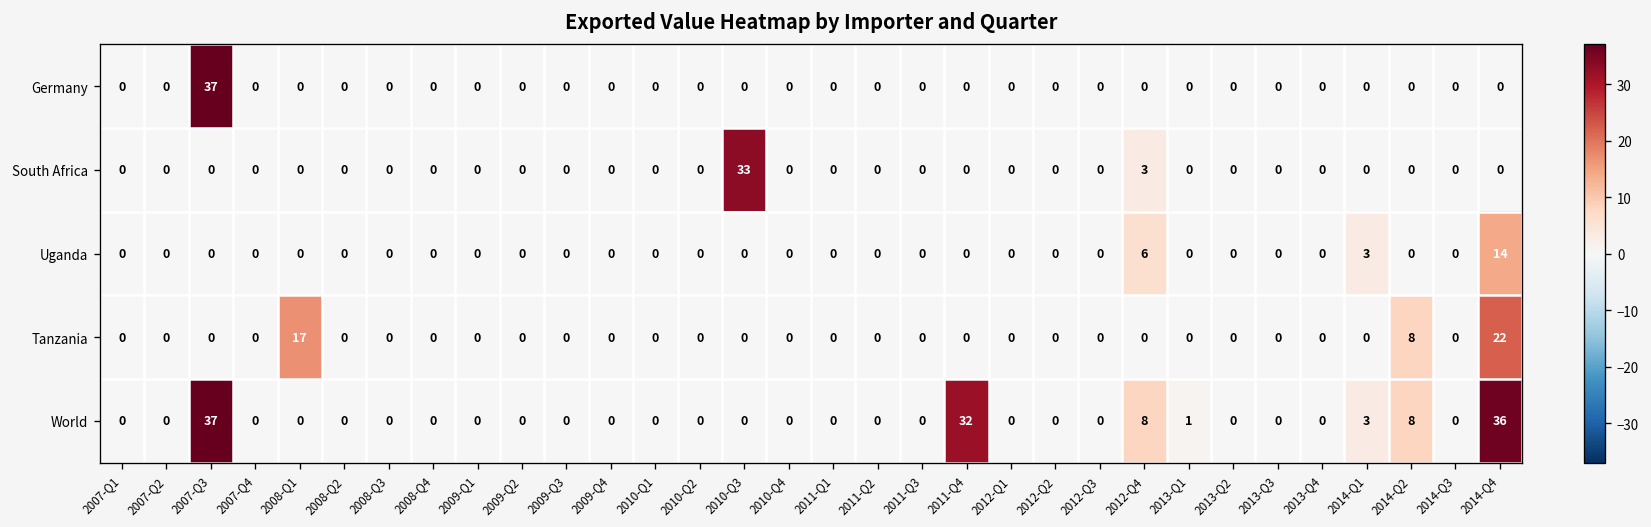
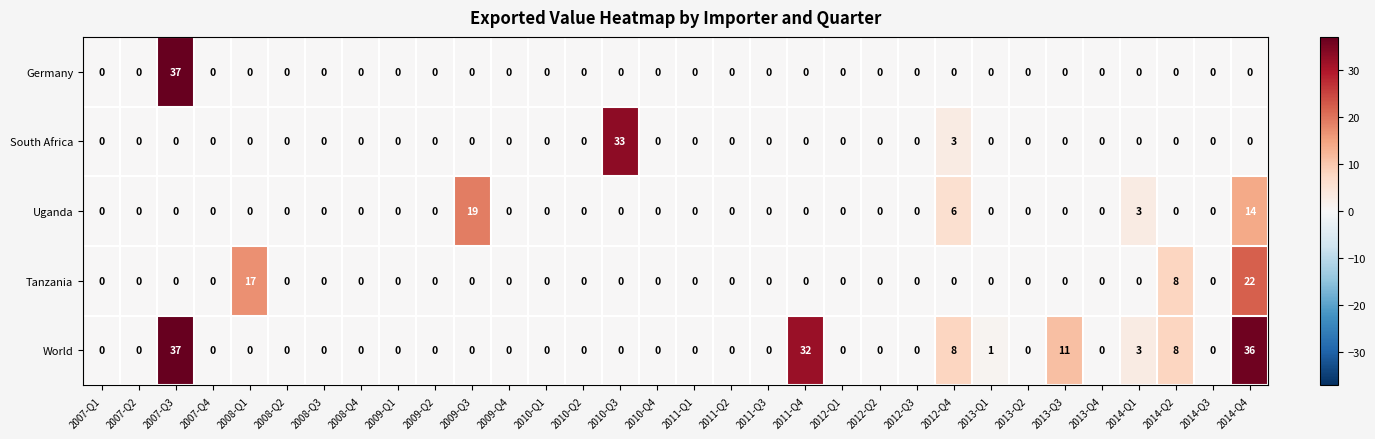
  {
    "Germany": {
      "2007-Q1": 0,
      "2007-Q2": 0,
      "2007-Q3": 37,
      "2007-Q4": 0,
      "2008-Q1": 0,
      "2008-Q2": 0,
      "2008-Q3": 0,
      "2008-Q4": 0,
      "2009-Q1": 0,
      "2009-Q2": 0,
      "2009-Q3": 0,
      "2009-Q4": 0,
      "2010-Q1": 0,
      "2010-Q2": 0,
      "2010-Q3": 0,
      "2010-Q4": 0,
      "2011-Q1": 0,
      "2011-Q2": 0,
      "2011-Q3": 0,
      "2011-Q4": 0,
      "2012-Q1": 0,
      "2012-Q2": 0,
      "2012-Q3": 0,
      "2012-Q4": 0,
      "2013-Q1": 0,
      "2013-Q2": 0,
      "2013-Q3": 0,
      "2013-Q4": 0,
      "2014-Q1": 0,
      "2014-Q2": 0,
      "2014-Q3": 0,
      "2014-Q4": 0
    },
    "South Africa": {
      "2007-Q1": 0,
      "2007-Q2": 0,
      "2007-Q3": 0,
      "2007-Q4": 0,
      "2008-Q1": 0,
      "2008-Q2": 0,
      "2008-Q3": 0,
      "2008-Q4": 0,
      "2009-Q1": 0,
      "2009-Q2": 0,
      "2009-Q3": 0,
      "2009-Q4": 0,
      "2010-Q1": 0,
      "2010-Q2": 0,
      "2010-Q3": 33,
      "2010-Q4": 0,
      "2011-Q1": 0,
      "2011-Q2": 0,
      "2011-Q3": 0,
      "2011-Q4": 0,
      "2012-Q1": 0,
      "2012-Q2": 0,
      "2012-Q3": 0,
      "2012-Q4": 3,
      "2013-Q1": 0,
      "2013-Q2": 0,
      "2013-Q3": 0,
      "2013-Q4": 0,
      "2014-Q1": 0,
      "2014-Q2": 0,
      "2014-Q3": 0,
      "2014-Q4": 0
    },
    "Uganda": {
      "2007-Q1": 0,
      "2007-Q2": 0,
      "2007-Q3": 0,
      "2007-Q4": 0,
      "2008-Q1": 0,
      "2008-Q2": 0,
      "2008-Q3": 0,
      "2008-Q4": 0,
      "2009-Q1": 0,
      "2009-Q2": 0,
-     "2009-Q3": 0,
+     "2009-Q3": 19,
      "2009-Q4": 0,
      "2010-Q1": 0,
      "2010-Q2": 0,
      "2010-Q3": 0,
      "2010-Q4": 0,
      "2011-Q1": 0,
      "2011-Q2": 0,
      "2011-Q3": 0,
      "2011-Q4": 0,
      "2012-Q1": 0,
      "2012-Q2": 0,
      "2012-Q3": 0,
      "2012-Q4": 6,
      "2013-Q1": 0,
      "2013-Q2": 0,
      "2013-Q3": 0,
      "2013-Q4": 0,
      "2014-Q1": 3,
      "2014-Q2": 0,
      "2014-Q3": 0,
      "2014-Q4": 14
    },
    "Tanzania": {
      "2007-Q1": 0,
      "2007-Q2": 0,
      "2007-Q3": 0,
      "2007-Q4": 0,
      "2008-Q1": 17,
      "2008-Q2": 0,
      "2008-Q3": 0,
      "2008-Q4": 0,
      "2009-Q1": 0,
      "2009-Q2": 0,
      "2009-Q3": 0,
      "2009-Q4": 0,
      "2010-Q1": 0,
      "2010-Q2": 0,
      "2010-Q3": 0,
      "2010-Q4": 0,
      "2011-Q1": 0,
      "2011-Q2": 0,
      "2011-Q3": 0,
      "2011-Q4": 0,
      "2012-Q1": 0,
      "2012-Q2": 0,
      "2012-Q3": 0,
      "2012-Q4": 0,
      "2013-Q1": 0,
      "2013-Q2": 0,
      "2013-Q3": 0,
      "2013-Q4": 0,
      "2014-Q1": 0,
      "2014-Q2": 8,
      "2014-Q3": 0,
      "2014-Q4": 22
    },
    "World": {
      "2007-Q1": 0,
      "2007-Q2": 0,
      "2007-Q3": 37,
      "2007-Q4": 0,
      "2008-Q1": 0,
      "2008-Q2": 0,
      "2008-Q3": 0,
      "2008-Q4": 0,
      "2009-Q1": 0,
      "2009-Q2": 0,
      "2009-Q3": 0,
      "2009-Q4": 0,
      "2010-Q1": 0,
      "2010-Q2": 0,
      "2010-Q3": 0,
      "2010-Q4": 0,
      "2011-Q1": 0,
      "2011-Q2": 0,
      "2011-Q3": 0,
      "2011-Q4": 32,
      "2012-Q1": 0,
      "2012-Q2": 0,
      "2012-Q3": 0,
      "2012-Q4": 8,
      "2013-Q1": 1,
      "2013-Q2": 0,
-     "2013-Q3": 0,
+     "2013-Q3": 11,
      "2013-Q4": 0,
      "2014-Q1": 3,
      "2014-Q2": 8,
      "2014-Q3": 0,
      "2014-Q4": 36
    }
  }
